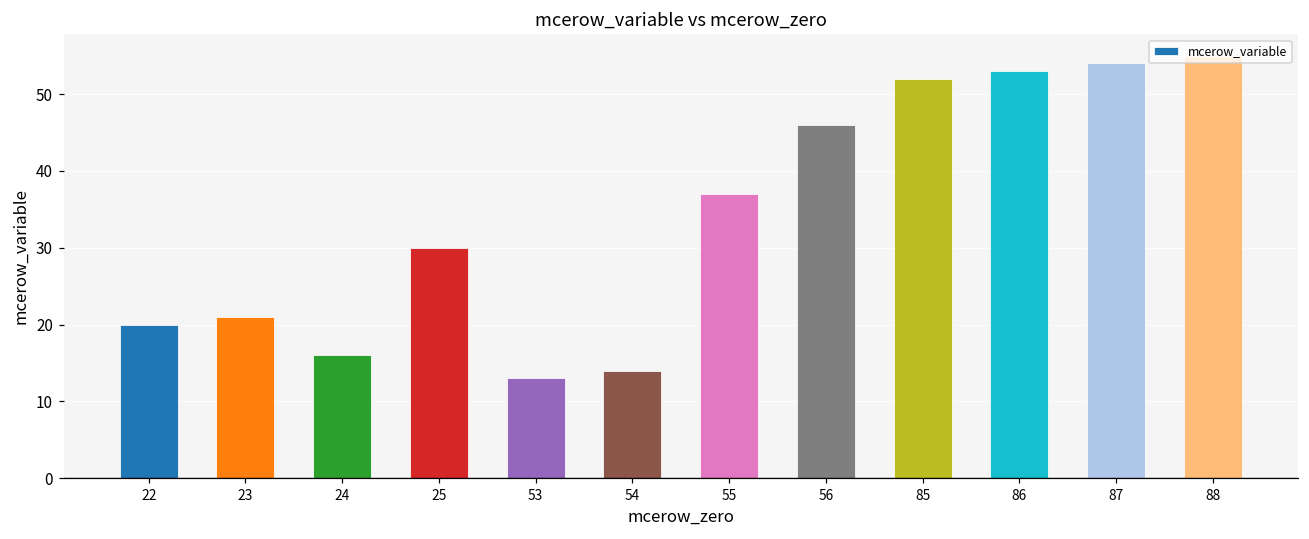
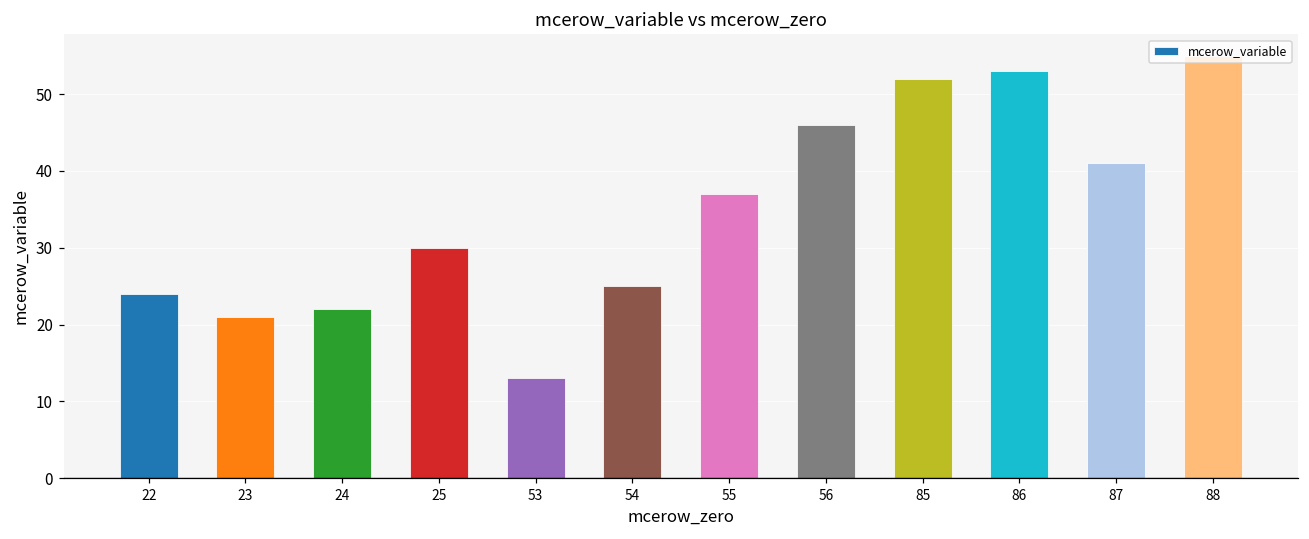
  {
-   "22": 20,
+   "22": 24,
    "23": 21,
-   "24": 16,
+   "24": 22,
    "25": 30,
    "53": 13,
-   "54": 14,
+   "54": 25,
    "55": 37,
    "56": 46,
    "85": 52,
    "86": 53,
-   "87": 54
+   "87": 41
  }
